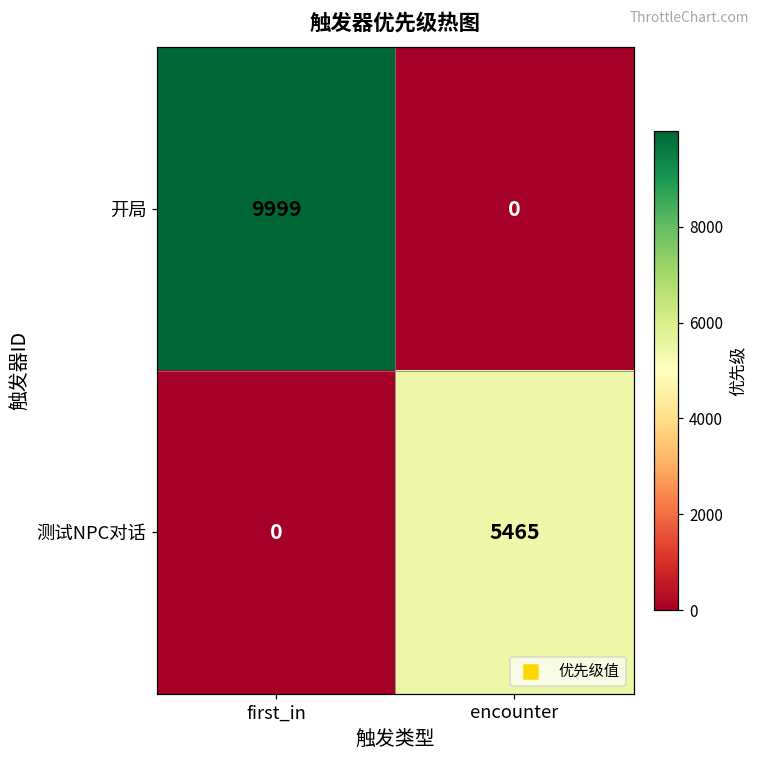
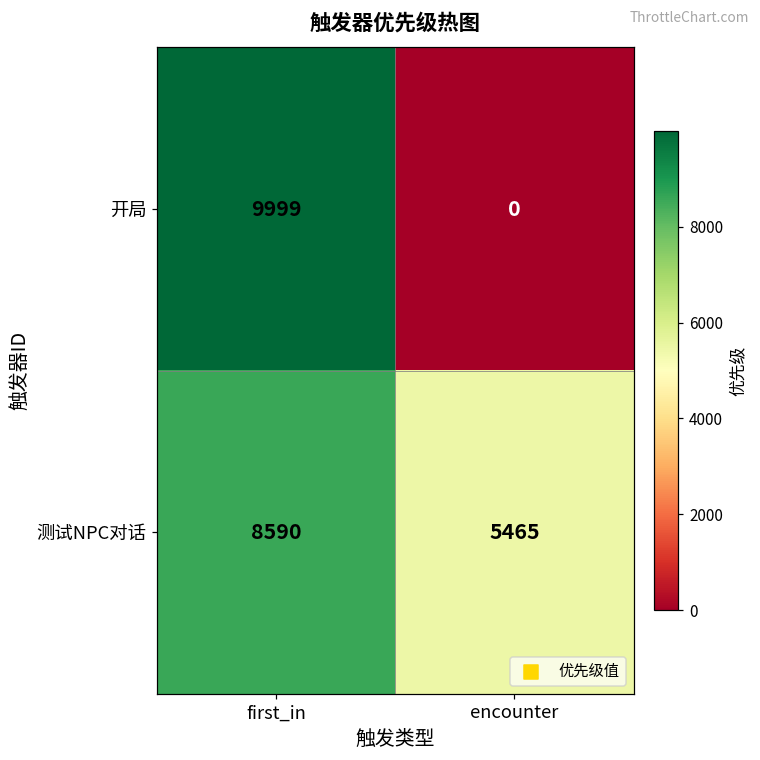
  {
    "开局": {
      "first_in": 9999,
      "encounter": 0
    },
    "测试NPC对话": {
-     "first_in": 0,
+     "first_in": 8590,
      "encounter": 5465
    }
  }
